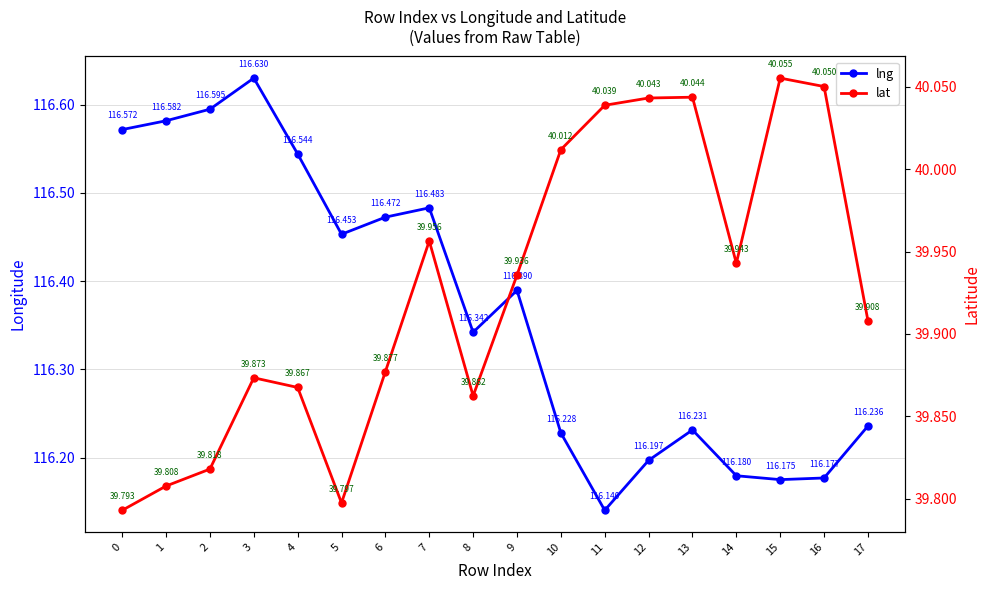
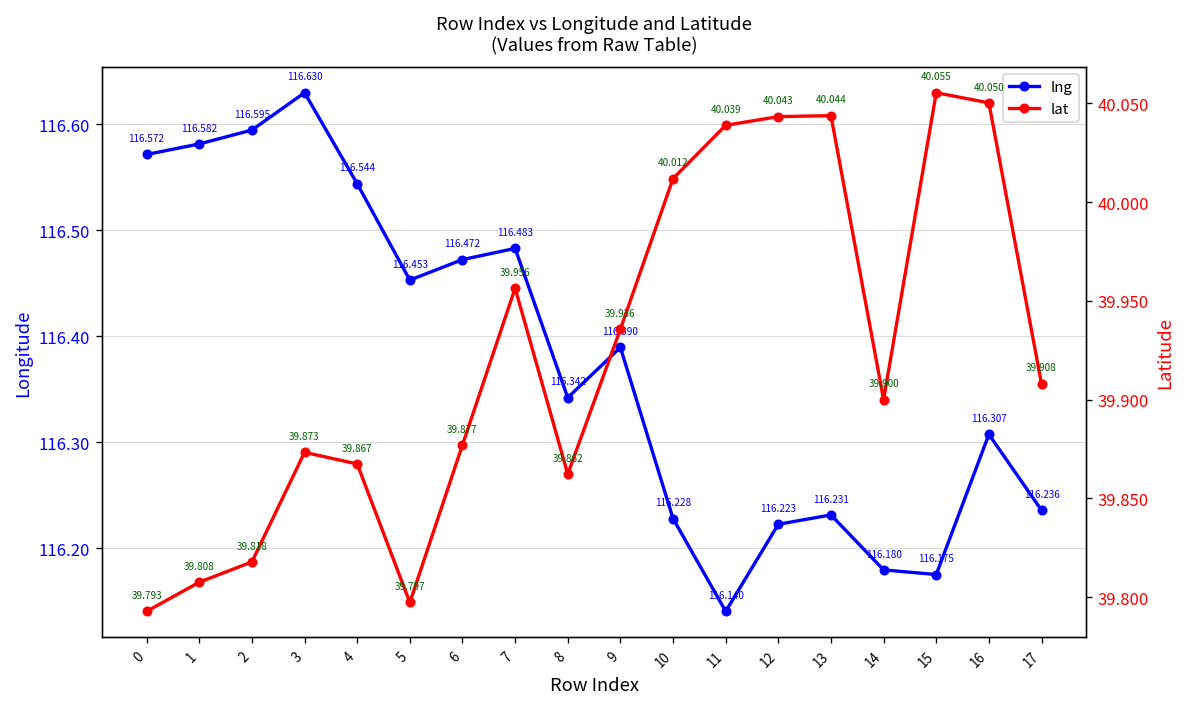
  {
    "lng": {
      "0": 116.572,
      "1": 116.582,
      "2": 116.595,
      "3": 116.630,
      "4": 116.544,
      "5": 116.453,
      "6": 116.472,
      "7": 116.483,
      "8": 116.342,
      "10": 116.228,
      "11": 116.140,
-     "12": 116.197,
+     "12": 116.223,
      "13": 116.231,
      "14": 116.180,
      "15": 116.175,
-     "16": 116.177,
+     "16": 116.307,
      "17": 116.236
    },
    "lat": {
      "0": 39.793,
      "1": 39.808,
      "2": 39.818,
      "3": 39.873,
      "4": 39.867,
      "5": 39.797,
      "6": 39.877,
      "7": 39.956,
      "8": 39.862,
      "9": 39.936,
      "10": 40.012,
      "11": 40.039,
      "12": 40.043,
      "13": 40.044,
-     "14": 39.943,
+     "14": 39.900,
      "15": 40.055,
      "17": 39.908
    }
  }
